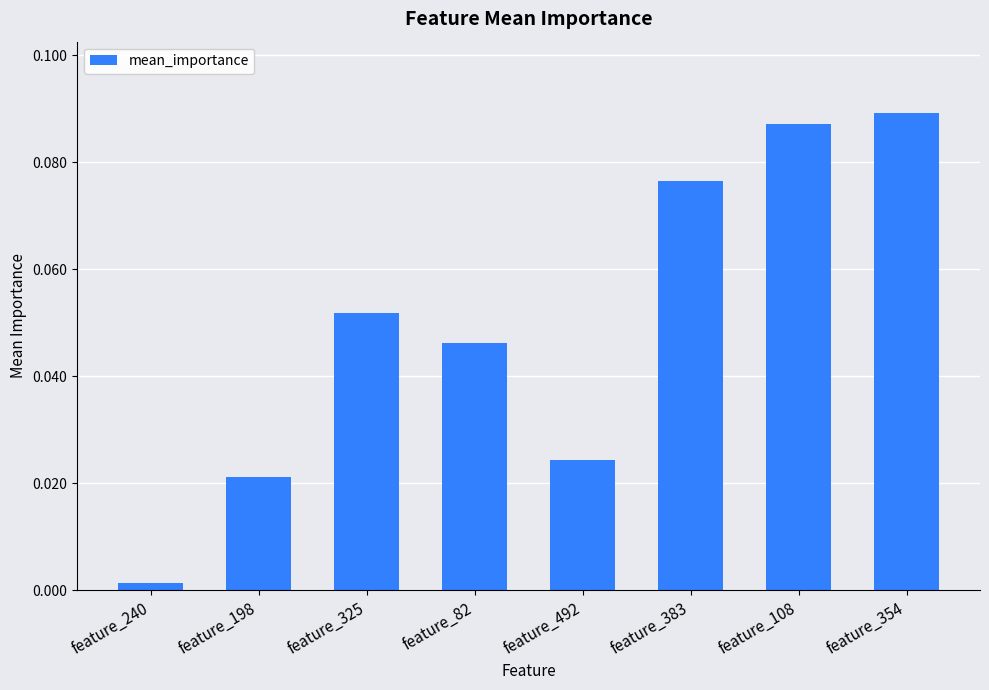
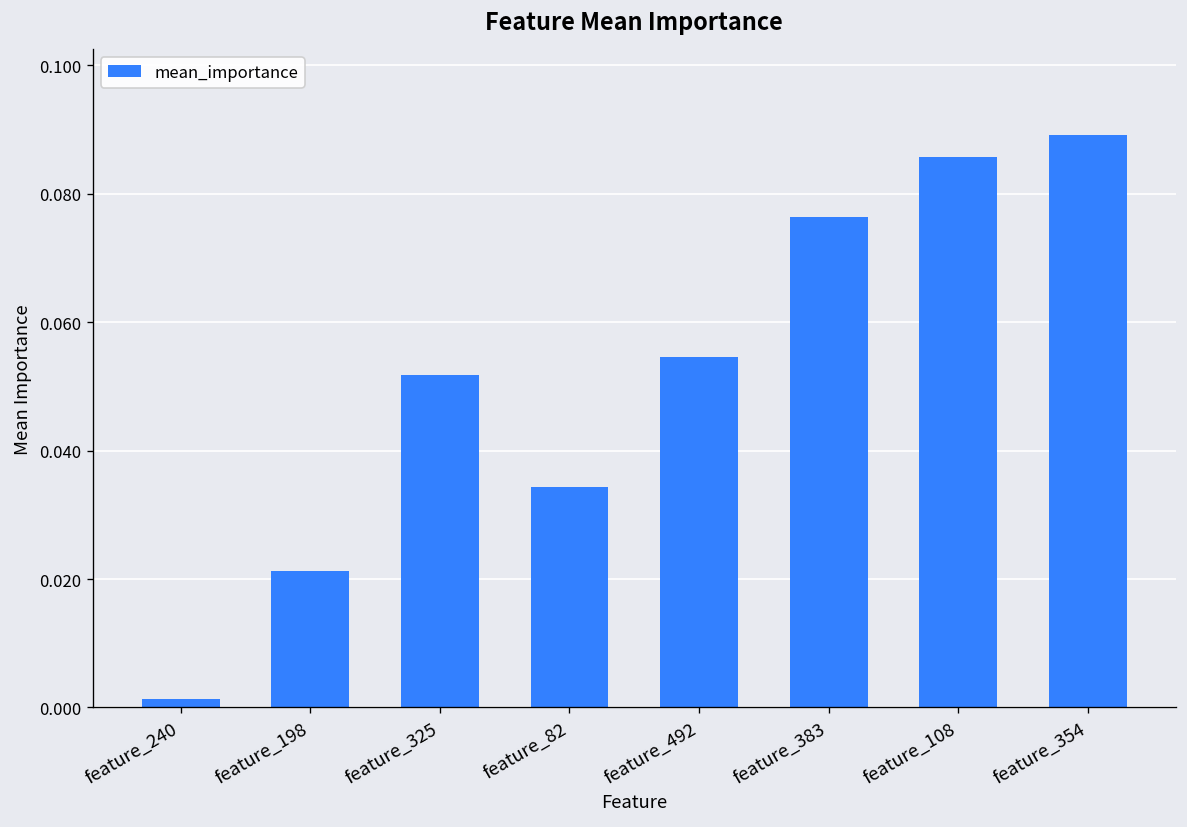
  {
    "feature_240": 0.001,
    "feature_198": 0.021,
    "feature_325": 0.052,
-   "feature_82": 0.046,
-   "feature_492": 0.024,
+   "feature_82": 0.034,
+   "feature_492": 0.055,
    "feature_383": 0.076,
-   "feature_108": 0.087,
+   "feature_108": 0.086,
    "feature_354": 0.089
  }
